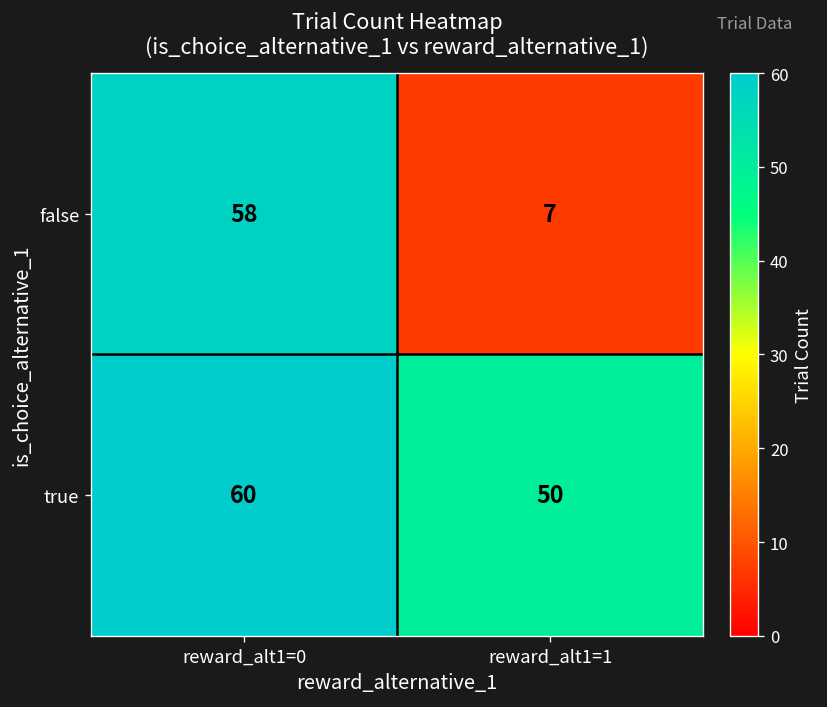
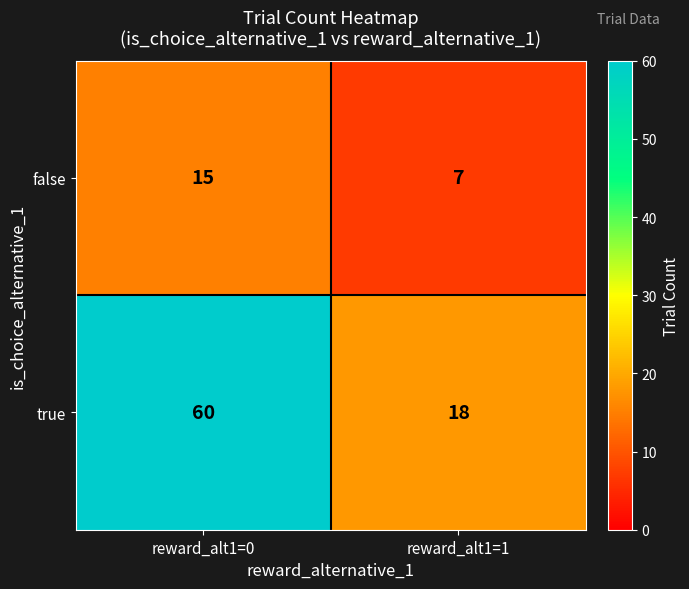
  {
    "false": {
-     "reward_alt1=0": 58,
+     "reward_alt1=0": 15,
      "reward_alt1=1": 7
    },
    "true": {
      "reward_alt1=0": 60,
-     "reward_alt1=1": 50
+     "reward_alt1=1": 18
    }
  }
